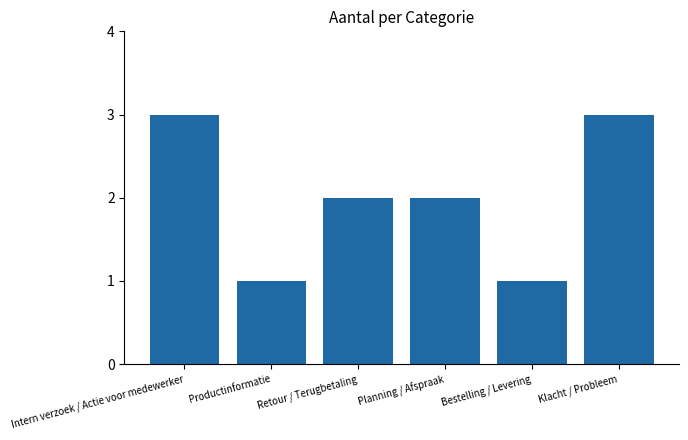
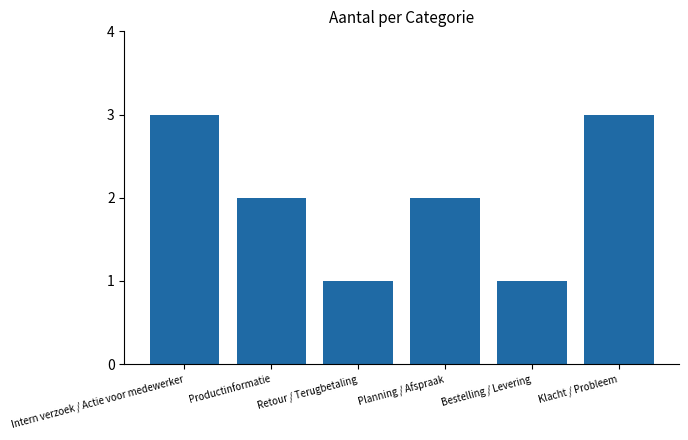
  {
    "Intern verzoek / Actie voor medewerker": 3,
-   "Productinformatie": 1,
-   "Retour / Terugbetaling": 2,
+   "Productinformatie": 2,
+   "Retour / Terugbetaling": 1,
    "Planning / Afspraak": 2,
    "Bestelling / Levering": 1,
    "Klacht / Probleem": 3
  }
